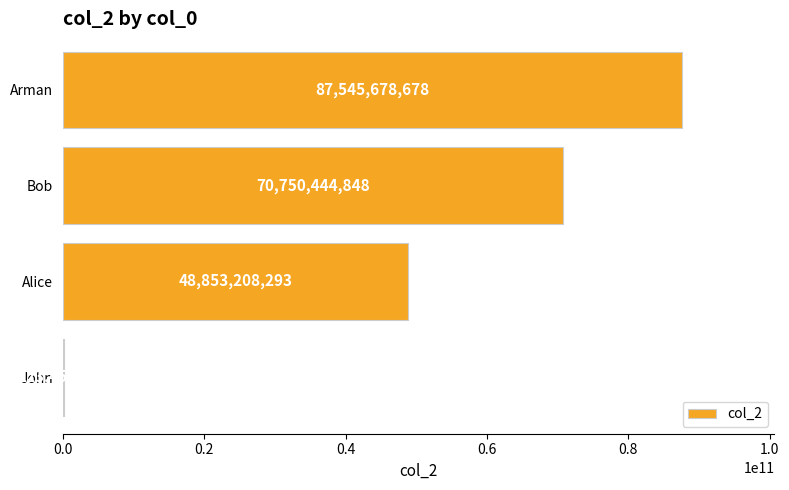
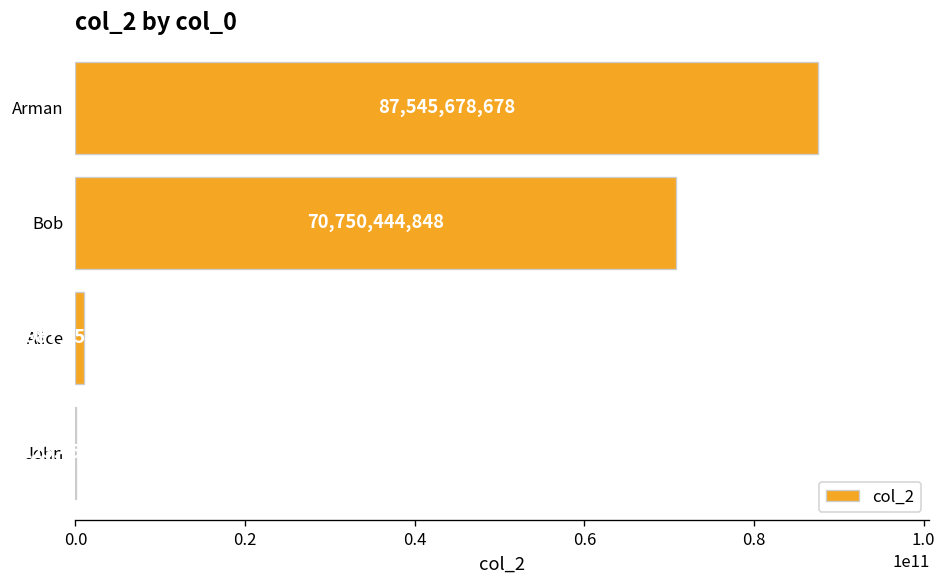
  {
-   "Alice": 49000000000
+   "Alice": 1000000000
  }
